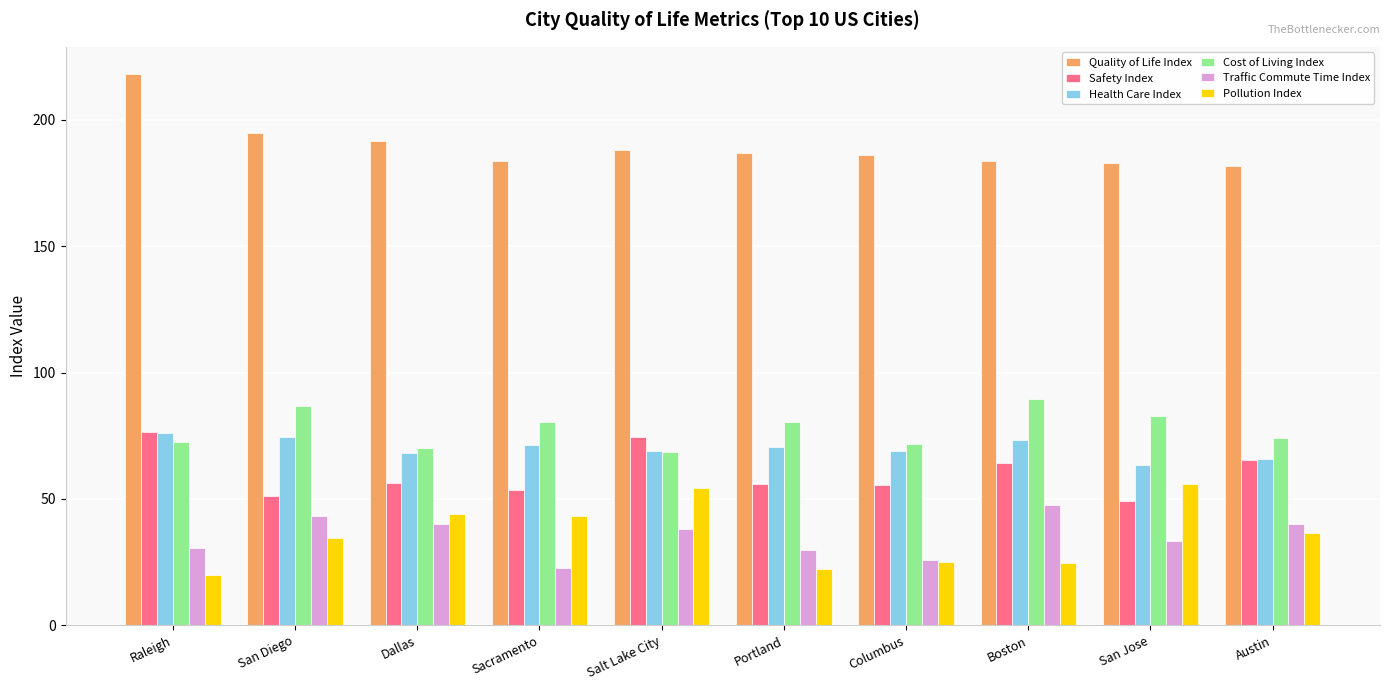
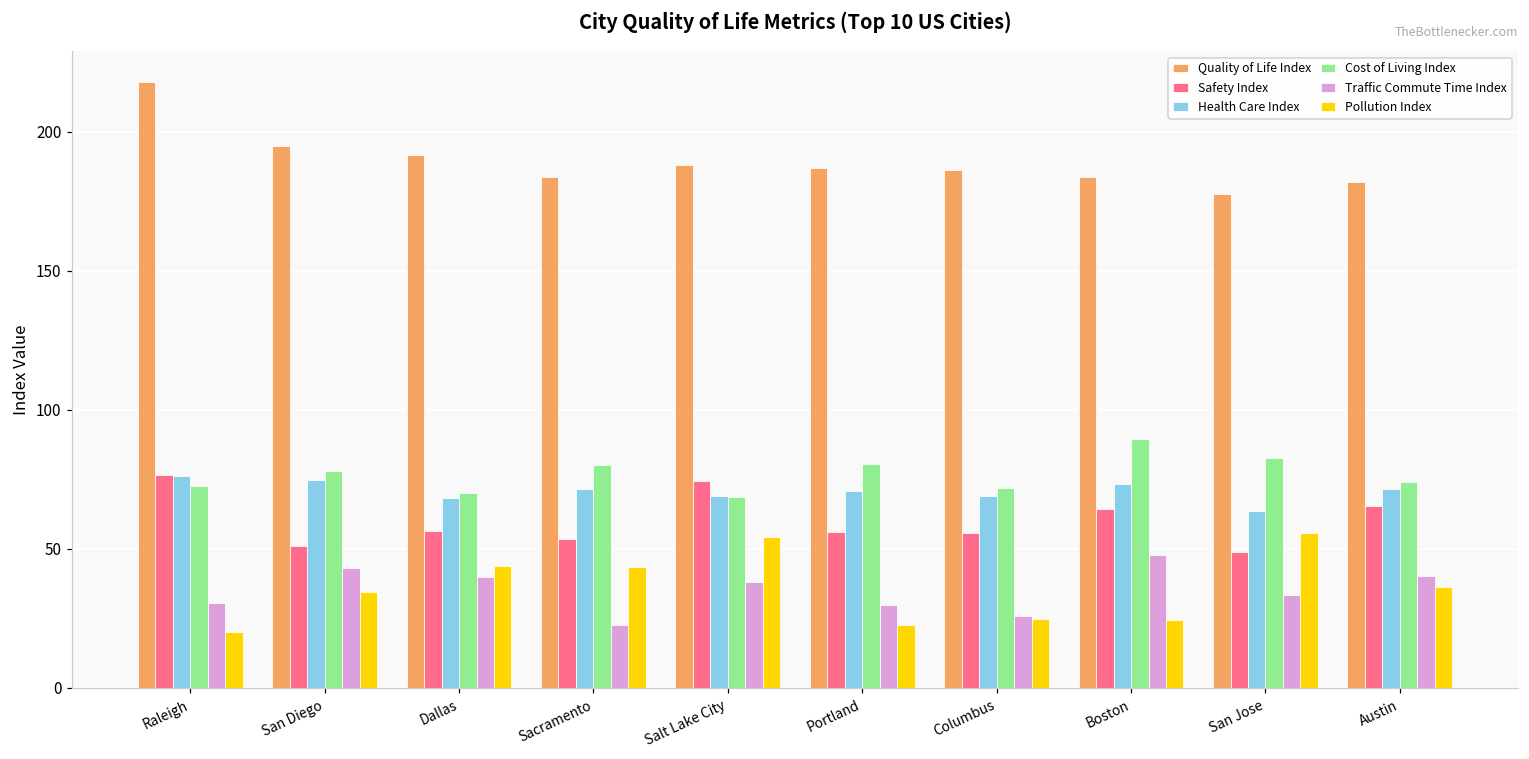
  {
    "Quality of Life Index": {
      "Raleigh": 218,
      "San Diego": 195,
      "Dallas": 191,
      "Sacramento": 184,
      "Salt Lake City": 188,
      "Portland": 187,
      "Columbus": 186,
      "Boston": 184,
-     "San Jose": 183,
+     "San Jose": 178,
      "Austin": 182
    },
    "Safety Index": {
      "Raleigh": 77,
      "San Diego": 51,
      "Dallas": 57,
      "Sacramento": 53,
      "Salt Lake City": 74,
      "Portland": 56,
      "Columbus": 56,
      "Boston": 64,
      "San Jose": 49,
      "Austin": 65
    },
    "Health Care Index": {
      "Raleigh": 76,
      "San Diego": 75,
      "Dallas": 68,
      "Sacramento": 71,
      "Salt Lake City": 69,
      "Portland": 71,
      "Columbus": 69,
      "Boston": 73,
      "San Jose": 63,
-     "Austin": 66
+     "Austin": 72
    },
    "Cost of Living Index": {
      "Raleigh": 73,
-     "San Diego": 87,
+     "San Diego": 78,
      "Dallas": 70,
      "Sacramento": 80,
      "Salt Lake City": 68,
      "Portland": 81,
      "Columbus": 72,
      "Boston": 89,
      "San Jose": 83,
      "Austin": 74
    },
    "Traffic Commute Time Index": {
      "Raleigh": 31,
      "San Diego": 43,
      "Dallas": 40,
      "Sacramento": 23,
      "Salt Lake City": 38,
      "Portland": 30,
      "Columbus": 26,
      "Boston": 48,
      "San Jose": 33,
      "Austin": 40
    },
    "Pollution Index": {
      "Raleigh": 20,
      "San Diego": 35,
      "Dallas": 44,
      "Sacramento": 43,
      "Salt Lake City": 54,
      "Portland": 22,
      "Columbus": 25,
      "Boston": 25,
      "San Jose": 56,
      "Austin": 36
    }
  }
